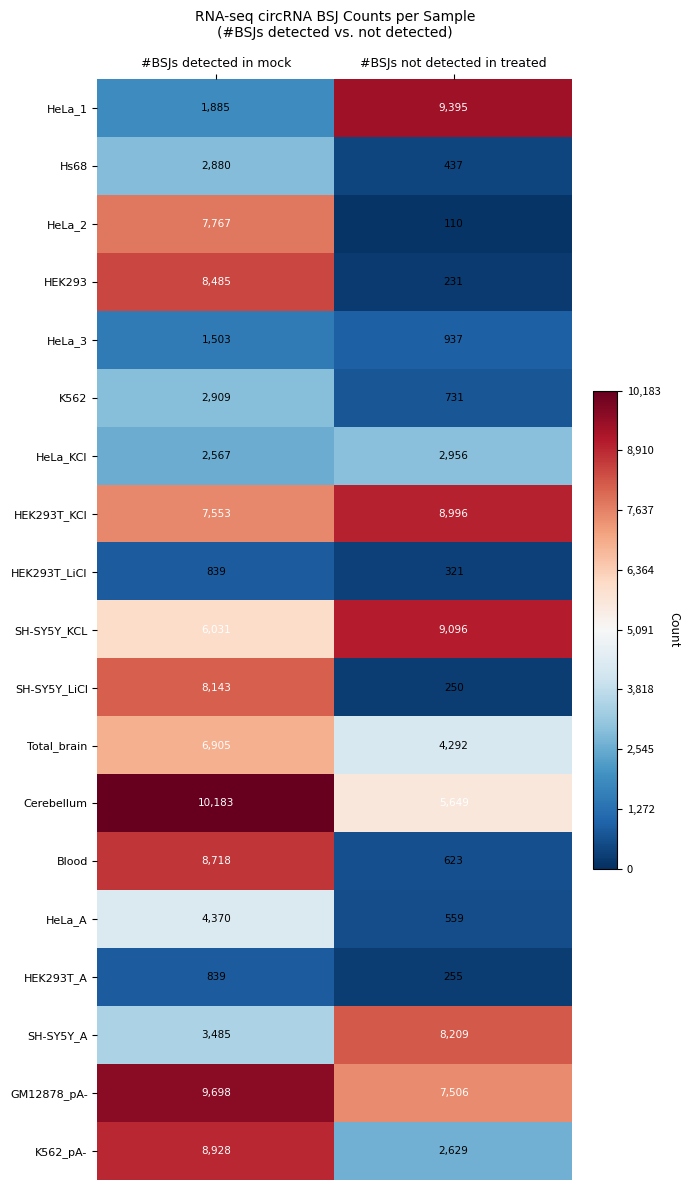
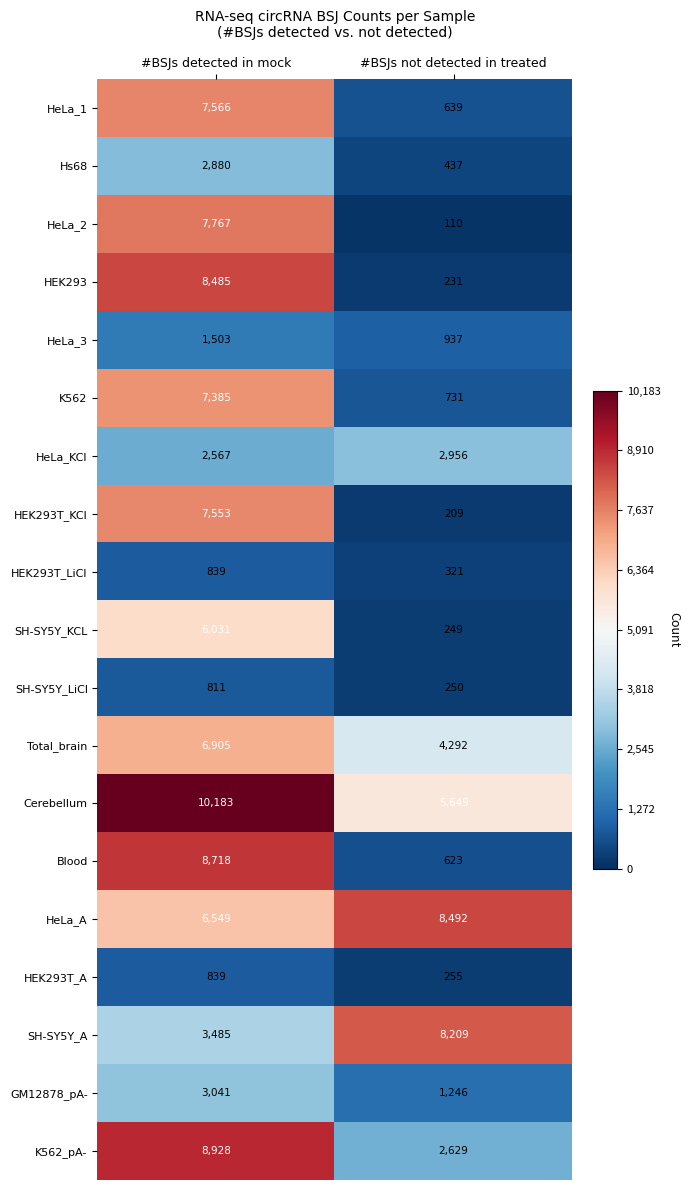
  {
    "HeLa_1": {
-     "#BSJs detected in mock": "1,885",
-     "#BSJs not detected in treated": "9,395"
+     "#BSJs detected in mock": "7,566",
+     "#BSJs not detected in treated": "639"
    },
    "Hs68": {
      "#BSJs detected in mock": "2,880",
      "#BSJs not detected in treated": "437"
    },
    "HeLa_2": {
      "#BSJs detected in mock": "7,767",
      "#BSJs not detected in treated": "110"
    },
    "HEK293": {
      "#BSJs detected in mock": "8,485",
      "#BSJs not detected in treated": "231"
    },
    "HeLa_3": {
      "#BSJs detected in mock": "1,503",
      "#BSJs not detected in treated": "937"
    },
    "K562": {
-     "#BSJs detected in mock": "2,909",
+     "#BSJs detected in mock": "7,385",
      "#BSJs not detected in treated": "731"
    },
    "HeLa_KCl": {
      "#BSJs detected in mock": "2,567",
      "#BSJs not detected in treated": "2,956"
    },
    "HEK293T_KCl": {
      "#BSJs detected in mock": "7,553",
-     "#BSJs not detected in treated": "8,996"
+     "#BSJs not detected in treated": "209"
    },
    "HEK293T_LiCl": {
      "#BSJs detected in mock": "839",
      "#BSJs not detected in treated": "321"
    },
    "SH-SY5Y_KCL": {
      "#BSJs detected in mock": "6,031",
-     "#BSJs not detected in treated": "9,096"
+     "#BSJs not detected in treated": "249"
    },
    "SH-SY5Y_LiCl": {
-     "#BSJs detected in mock": "8,143",
+     "#BSJs detected in mock": "811",
      "#BSJs not detected in treated": "250"
    },
    "Total_brain": {
      "#BSJs detected in mock": "6,905",
      "#BSJs not detected in treated": "4,292"
    },
    "Cerebellum": {
      "#BSJs detected in mock": "10,183"
    },
    "Blood": {
      "#BSJs detected in mock": "8,718",
      "#BSJs not detected in treated": "623"
    },
    "HeLa_A": {
-     "#BSJs detected in mock": "4,370",
-     "#BSJs not detected in treated": "559"
+     "#BSJs detected in mock": "6,549",
+     "#BSJs not detected in treated": "8,492"
    },
    "HEK293T_A": {
      "#BSJs detected in mock": "839",
      "#BSJs not detected in treated": "255"
    },
    "SH-SY5Y_A": {
      "#BSJs detected in mock": "3,485",
      "#BSJs not detected in treated": "8,209"
    },
    "GM12878_pA-": {
-     "#BSJs detected in mock": "9,698",
-     "#BSJs not detected in treated": "7,506"
+     "#BSJs detected in mock": "3,041",
+     "#BSJs not detected in treated": "1,246"
    },
    "K562_pA-": {
      "#BSJs detected in mock": "8,928",
      "#BSJs not detected in treated": "2,629"
    }
  }
